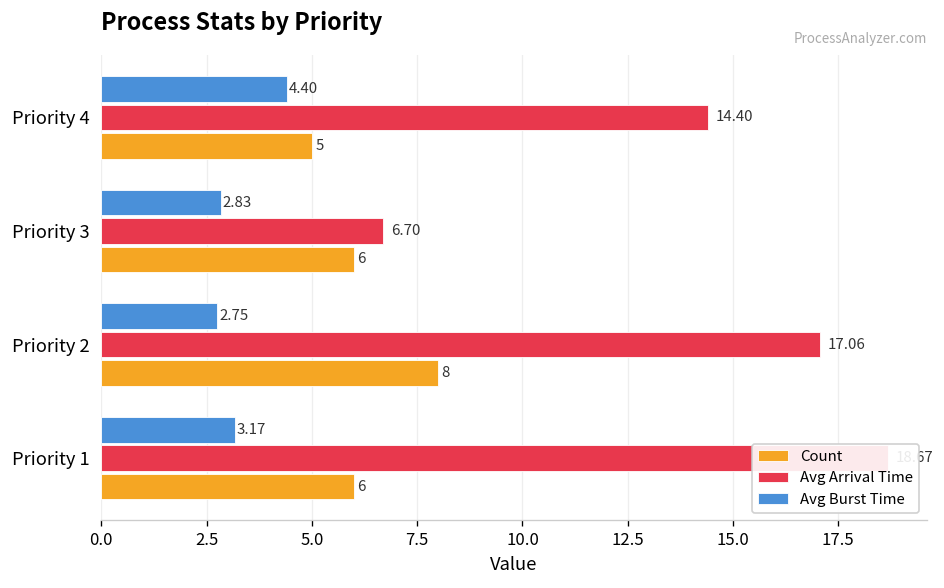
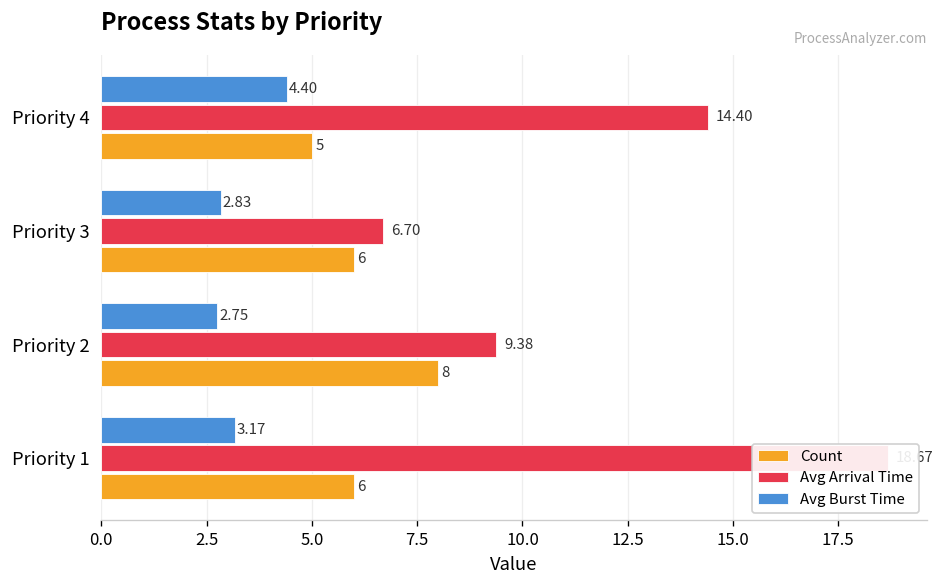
  {
    "Count": {
      "Priority 4": 5,
      "Priority 3": 6,
      "Priority 2": 8,
      "Priority 1": 6
    },
    "Avg Arrival Time": {
      "Priority 4": 14.40,
      "Priority 3": 6.70,
-     "Priority 2": 17.06
+     "Priority 2": 9.38
    },
    "Avg Burst Time": {
      "Priority 4": 4.40,
      "Priority 3": 2.83,
      "Priority 2": 2.75,
      "Priority 1": 3.17
    }
  }
